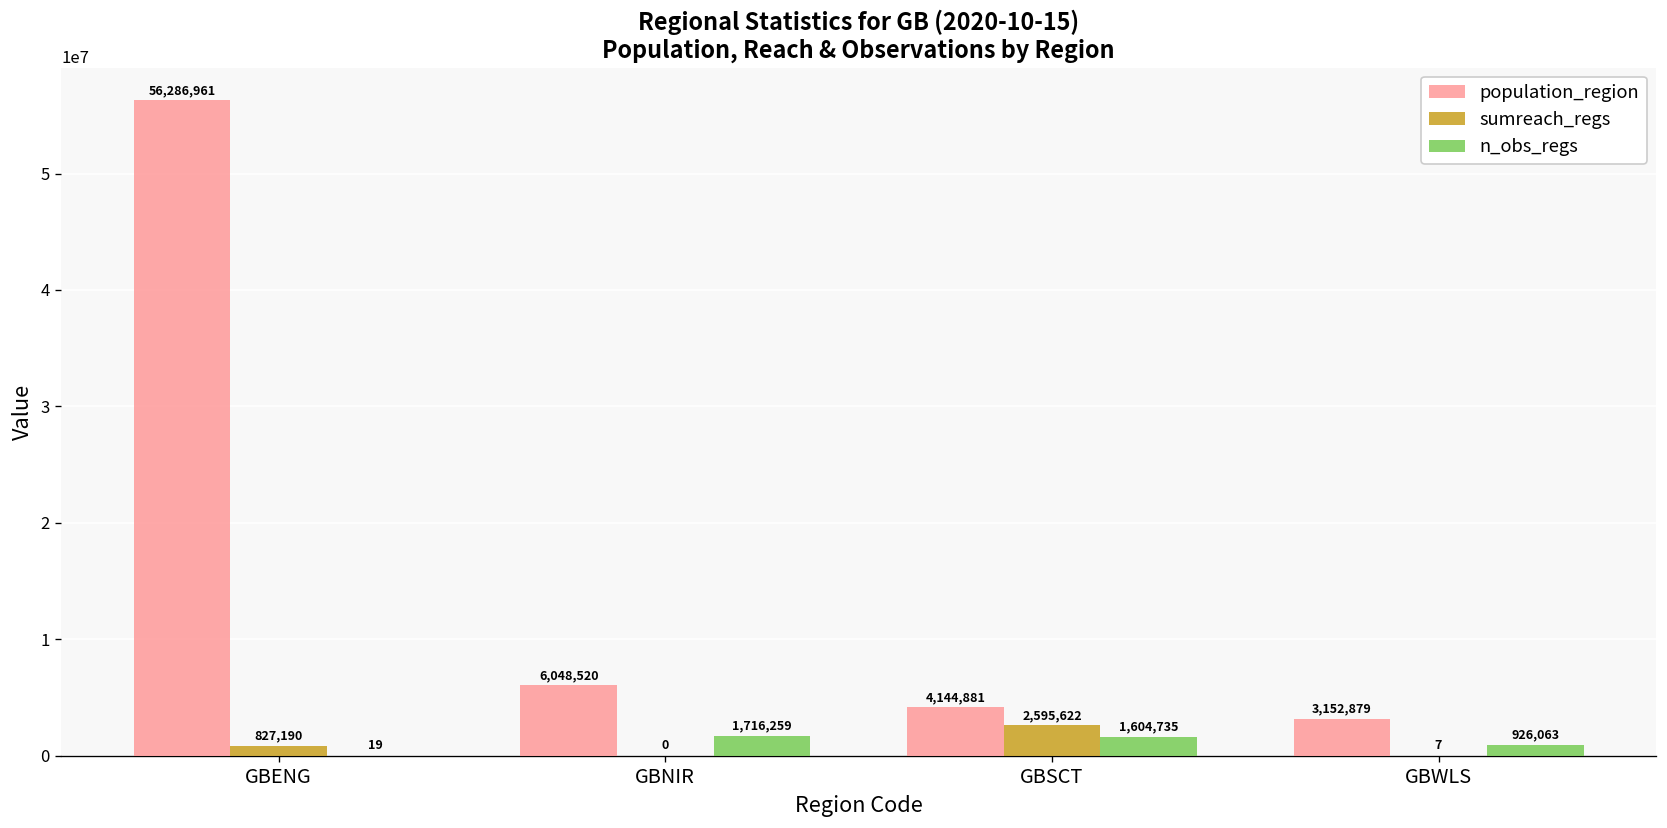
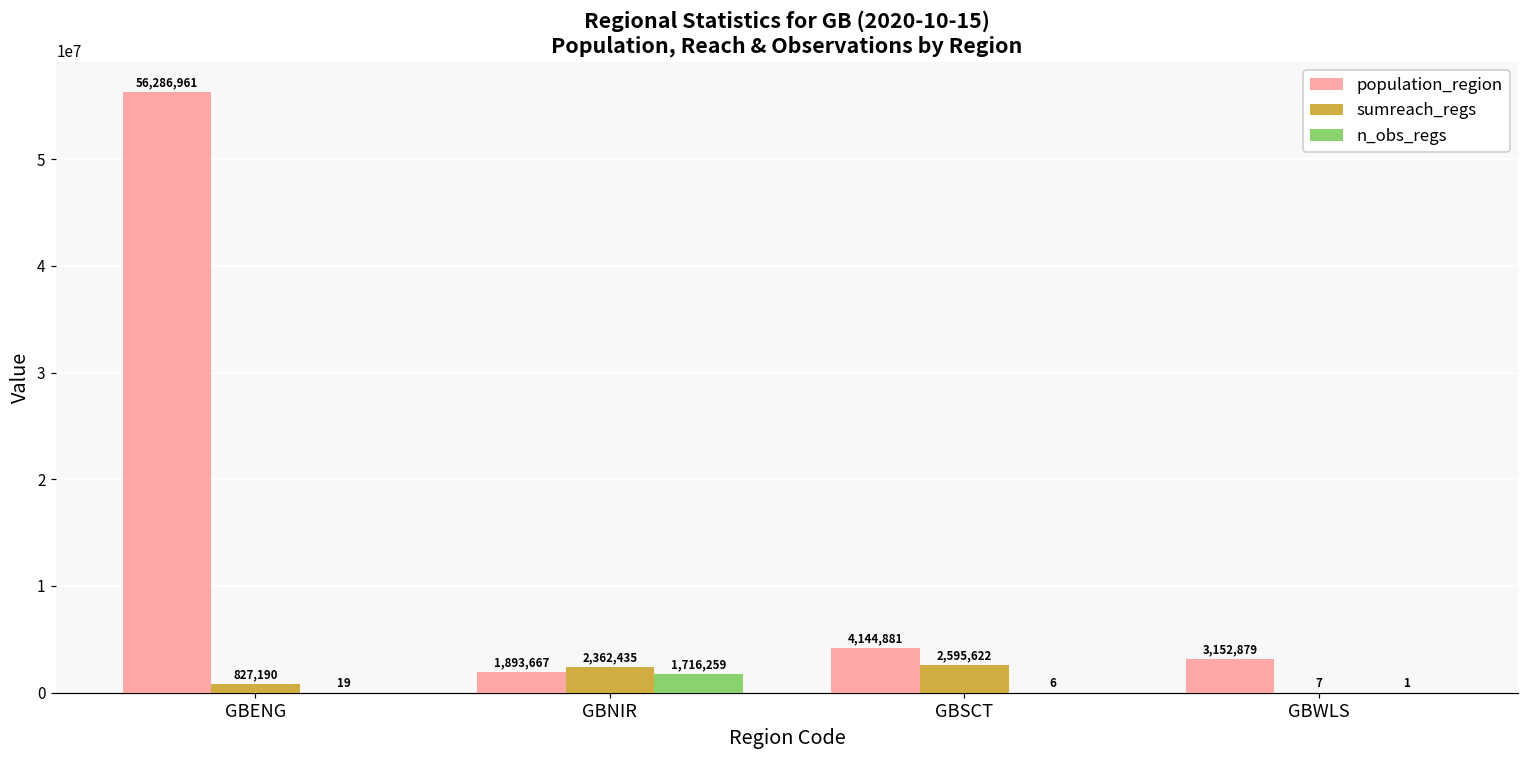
  {
    "population_region": {
      "GBENG": "56,286,961",
-     "GBNIR": "6,048,520",
+     "GBNIR": "1,893,667",
      "GBSCT": "4,144,881",
      "GBWLS": "3,152,879"
    },
    "sumreach_regs": {
      "GBENG": "827,190",
-     "GBNIR": "0",
+     "GBNIR": "2,362,435",
      "GBSCT": "2,595,622",
      "GBWLS": "7"
    },
    "n_obs_regs": {
      "GBENG": "19",
      "GBNIR": "1,716,259",
-     "GBSCT": "1,604,735",
-     "GBWLS": "926,063"
+     "GBSCT": "6",
+     "GBWLS": "1"
    }
  }
